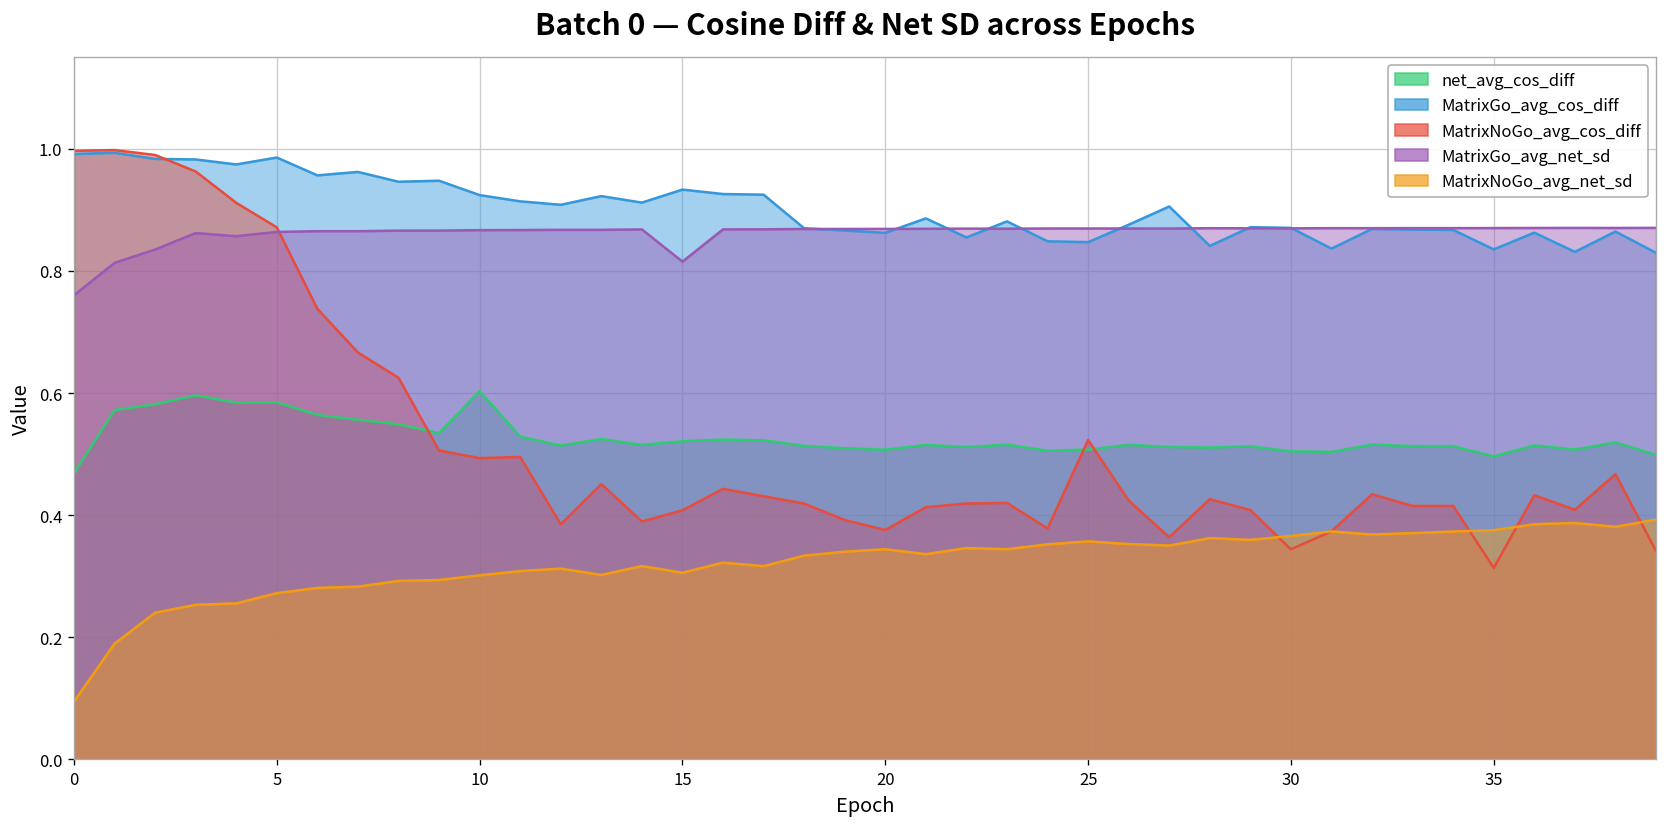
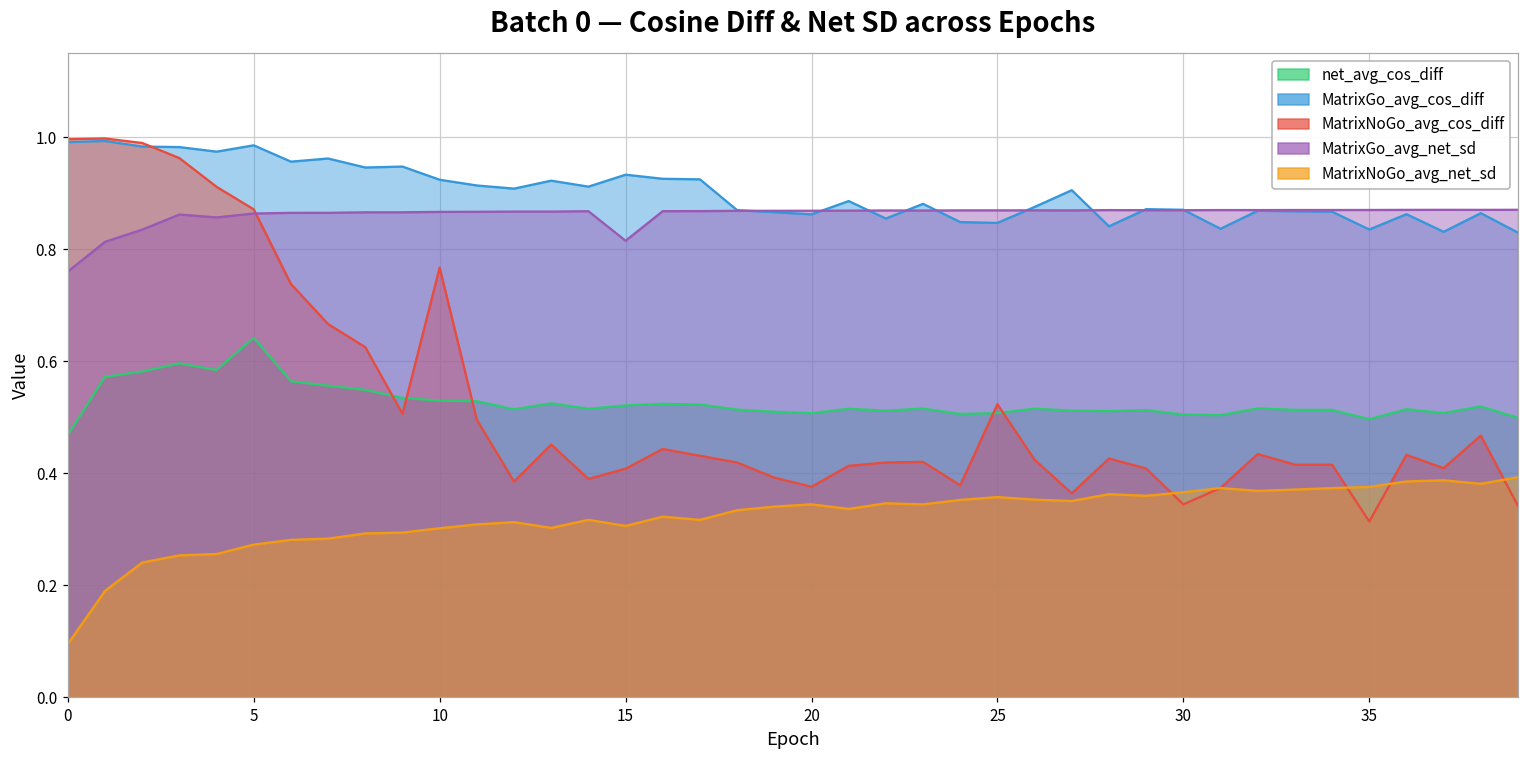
  {
    "net_avg_cos_diff": {
      "0": 0.47,
-     "5": 0.58,
-     "10": 0.60,
+     "5": 0.64,
+     "10": 0.53,
      "15": 0.52,
      "20": 0.51,
      "25": 0.51,
      "30": 0.50,
      "35": 0.50
    },
    "MatrixGo_avg_cos_diff": {
      "0": 0.99,
      "5": 0.99,
      "10": 0.92,
      "15": 0.93,
      "20": 0.86,
      "25": 0.85,
      "35": 0.84
    },
    "MatrixNoGo_avg_cos_diff": {
      "0": 1.00,
      "5": 0.87,
-     "10": 0.49,
+     "10": 0.77,
      "15": 0.41,
      "20": 0.38,
      "25": 0.52,
      "30": 0.34,
      "35": 0.31
    },
    "MatrixGo_avg_net_sd": {
      "0": 0.76,
      "5": 0.86,
      "10": 0.87,
      "15": 0.82,
      "20": 0.87,
      "25": 0.87,
      "35": 0.87
    },
    "MatrixNoGo_avg_net_sd": {
      "0": 0.09,
      "5": 0.27,
      "10": 0.30,
      "15": 0.31,
      "20": 0.34,
      "25": 0.36,
      "30": 0.37,
      "35": 0.38
    }
  }
